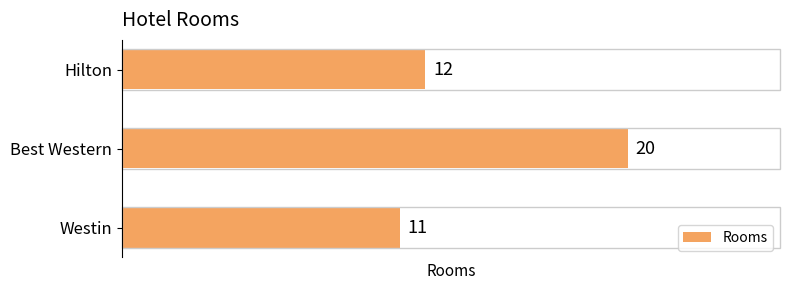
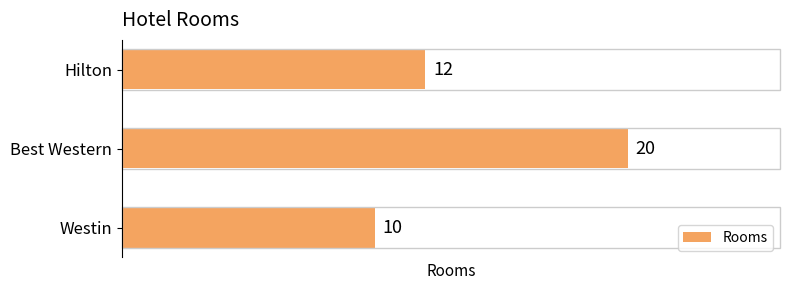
  {
    "Hilton": 12,
    "Best Western": 20,
-   "Westin": 11
+   "Westin": 10
  }
